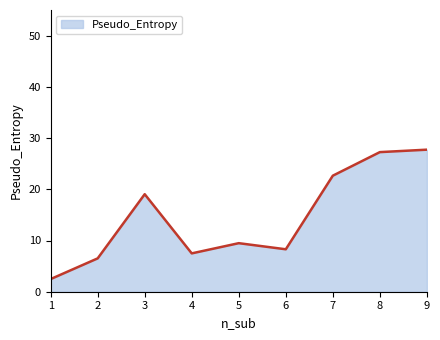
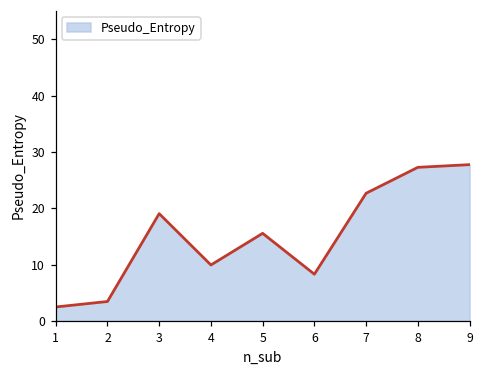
  {
    "1": 2,
-   "2": 7,
+   "2": 3,
    "3": 19,
-   "4": 7,
-   "5": 9,
+   "4": 10,
+   "5": 16,
    "6": 8,
    "7": 23,
    "8": 27,
    "9": 28
  }
